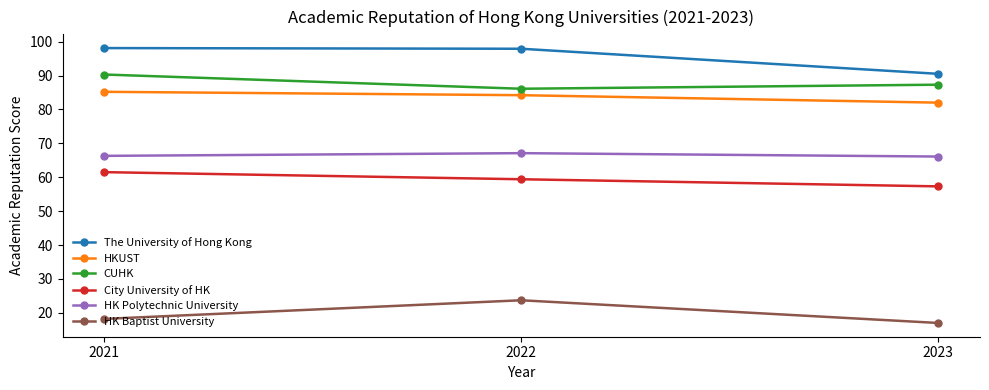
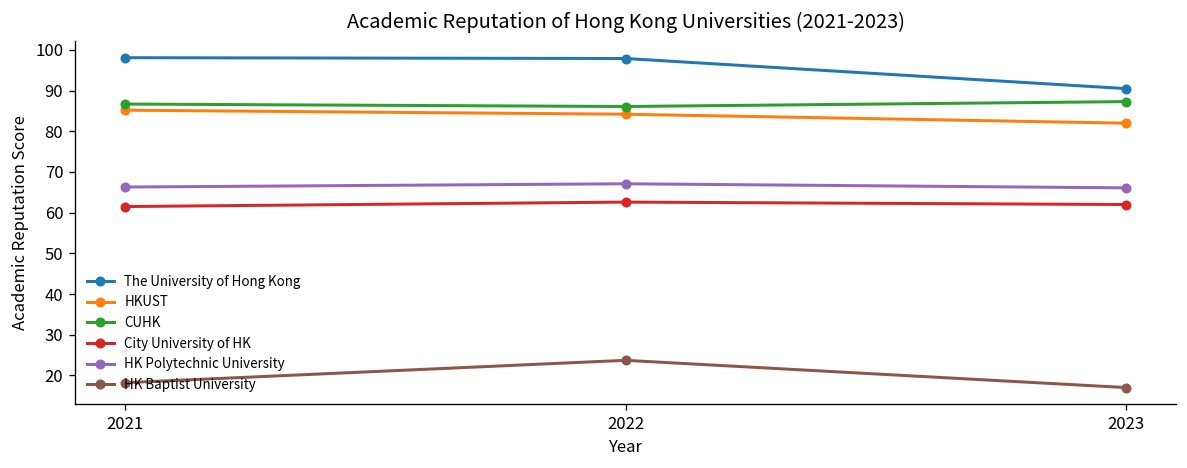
  {
    "The University of Hong Kong": {
      "2021": 98,
      "2022": 98,
      "2023": 91
    },
    "HKUST": {
      "2021": 85,
      "2022": 84,
      "2023": 82
    },
    "CUHK": {
-     "2021": 90,
+     "2021": 87,
      "2022": 86,
      "2023": 87
    },
    "City University of HK": {
      "2021": 62,
-     "2022": 59,
-     "2023": 57
+     "2022": 63,
+     "2023": 62
    },
    "HK Polytechnic University": {
      "2021": 66,
      "2022": 67,
      "2023": 66
    },
    "HK Baptist University": {
      "2021": 18,
      "2022": 24,
      "2023": 17
    }
  }
